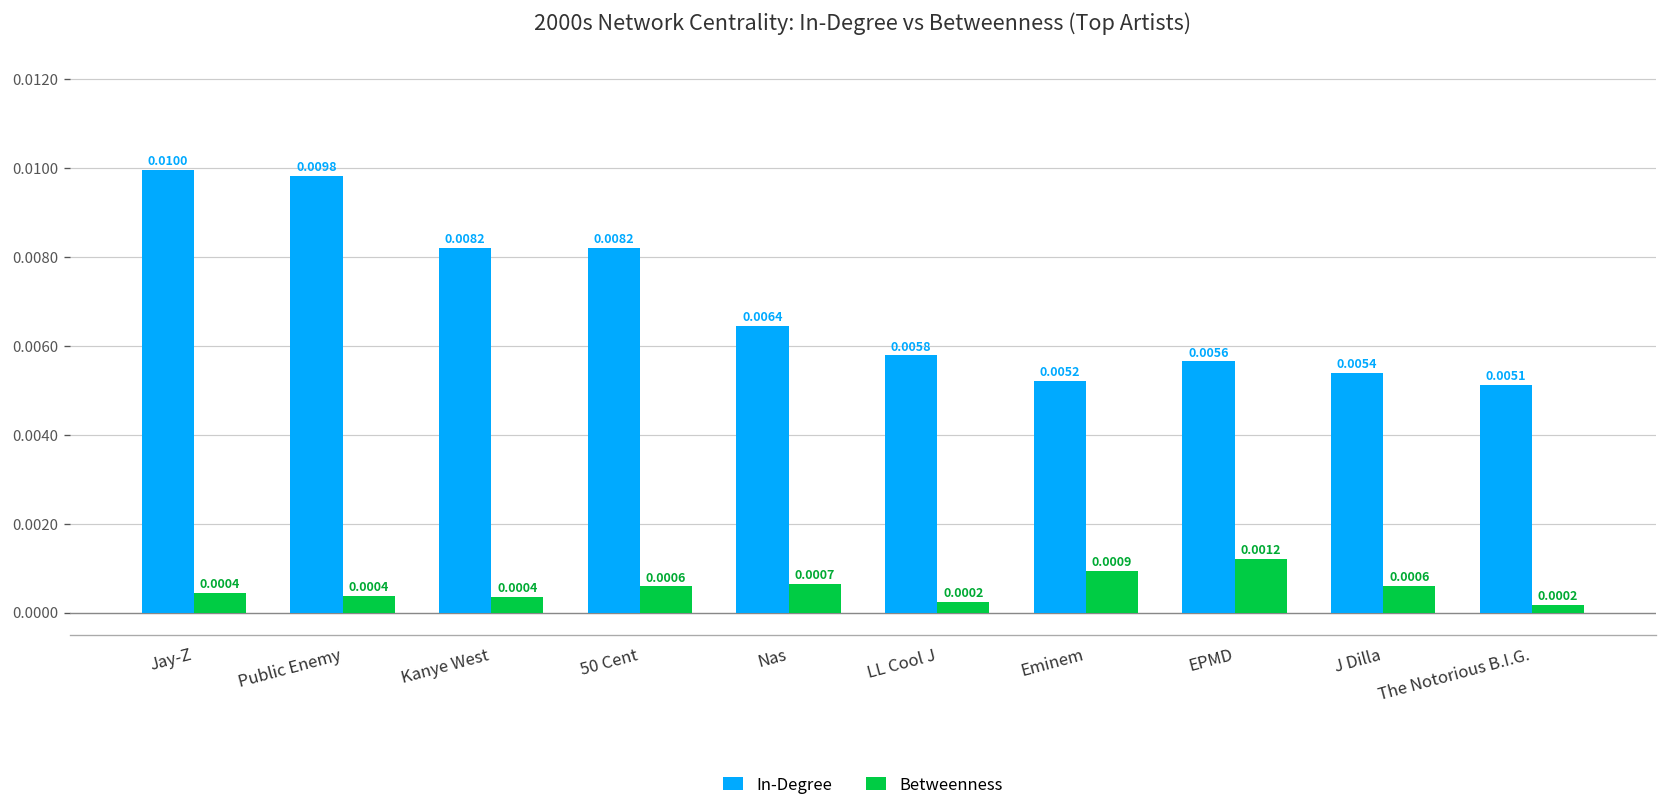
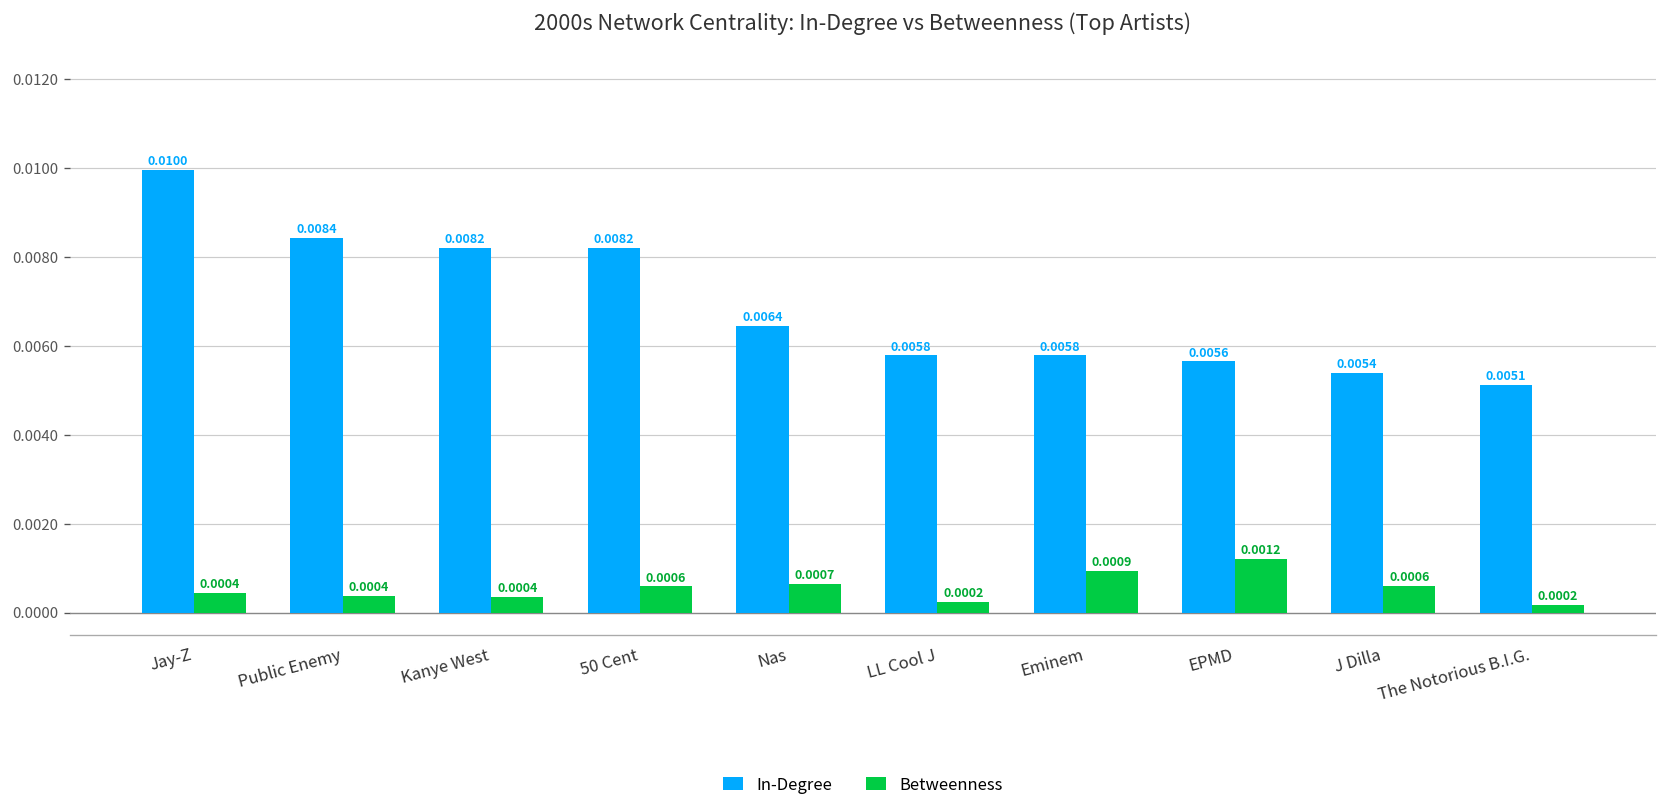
  {
    "In-Degree": {
      "Jay-Z": 0.0100,
-     "Public Enemy": 0.0098,
+     "Public Enemy": 0.0084,
      "Kanye West": 0.0082,
      "50 Cent": 0.0082,
      "Nas": 0.0064,
      "LL Cool J": 0.0058,
-     "Eminem": 0.0052,
+     "Eminem": 0.0058,
      "EPMD": 0.0056,
      "J Dilla": 0.0054,
      "The Notorious B.I.G.": 0.0051
    },
    "Betweenness": {
      "Jay-Z": 0.0004,
      "Public Enemy": 0.0004,
      "Kanye West": 0.0004,
      "50 Cent": 0.0006,
      "Nas": 0.0007,
      "LL Cool J": 0.0002,
      "Eminem": 0.0009,
      "EPMD": 0.0012,
      "J Dilla": 0.0006,
      "The Notorious B.I.G.": 0.0002
    }
  }
